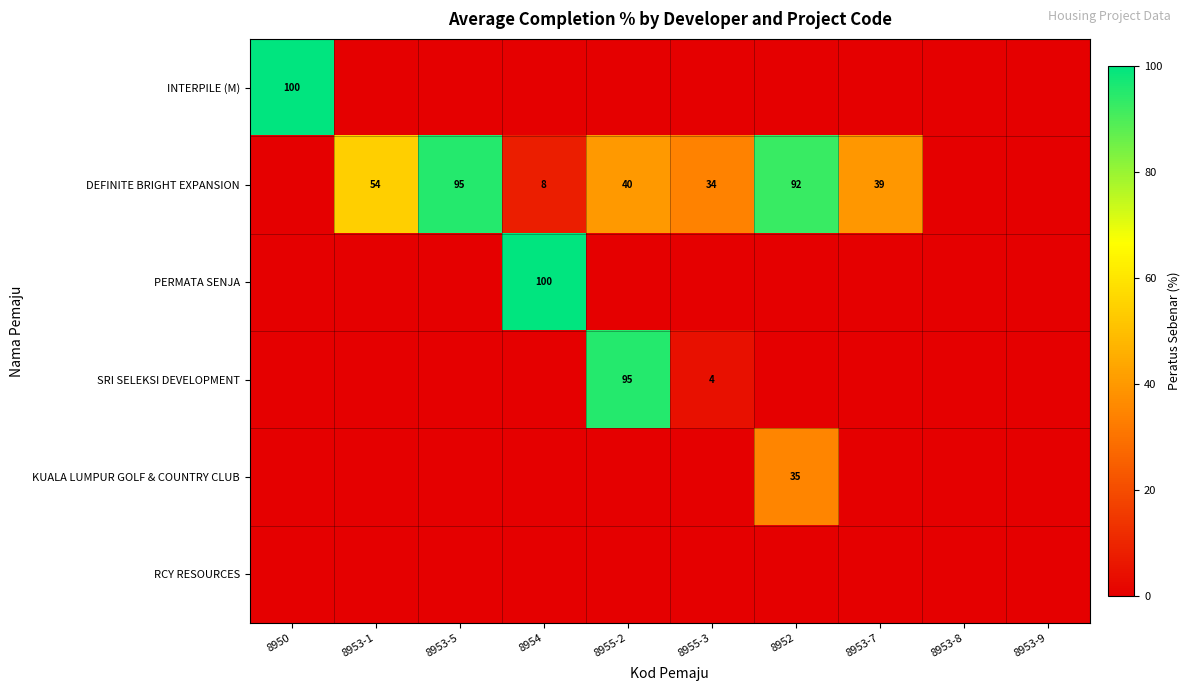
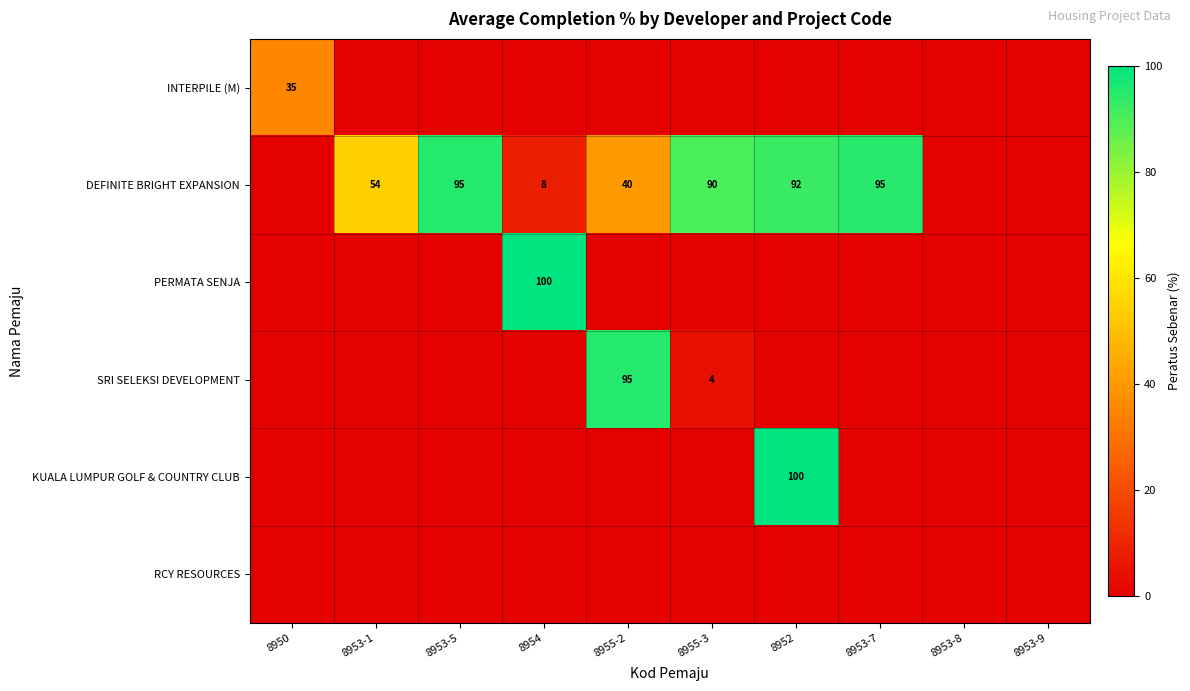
  {
    "INTERPILE (M)": {
-     "8950": 100
+     "8950": 35
    },
    "DEFINITE BRIGHT EXPANSION": {
      "8953-1": 54,
      "8953-5": 95,
      "8954": 8,
      "8955-2": 40,
-     "8955-3": 34,
+     "8955-3": 90,
      "8952": 92,
-     "8953-7": 39
+     "8953-7": 95
    },
    "PERMATA SENJA": {
      "8954": 100
    },
    "SRI SELEKSI DEVELOPMENT": {
      "8955-2": 95,
      "8955-3": 4
    },
    "KUALA LUMPUR GOLF & COUNTRY CLUB": {
-     "8952": 35
+     "8952": 100
    }
  }
